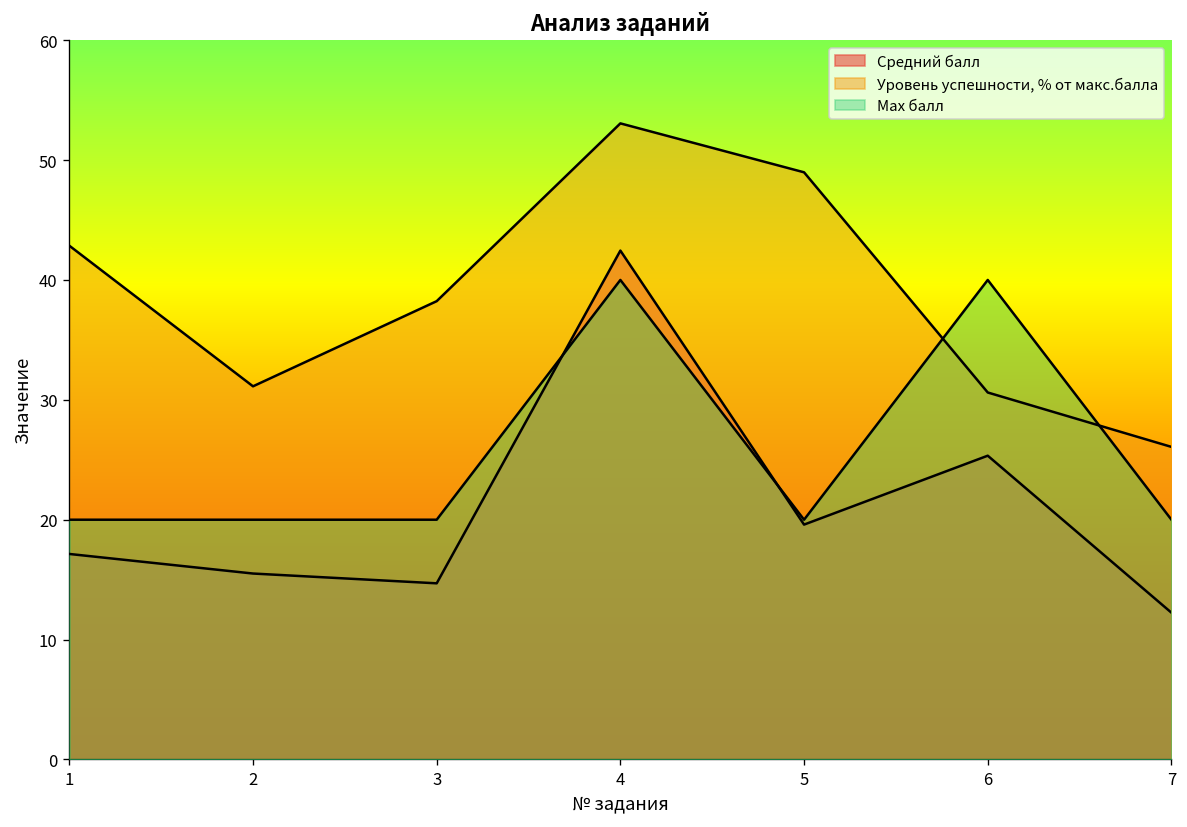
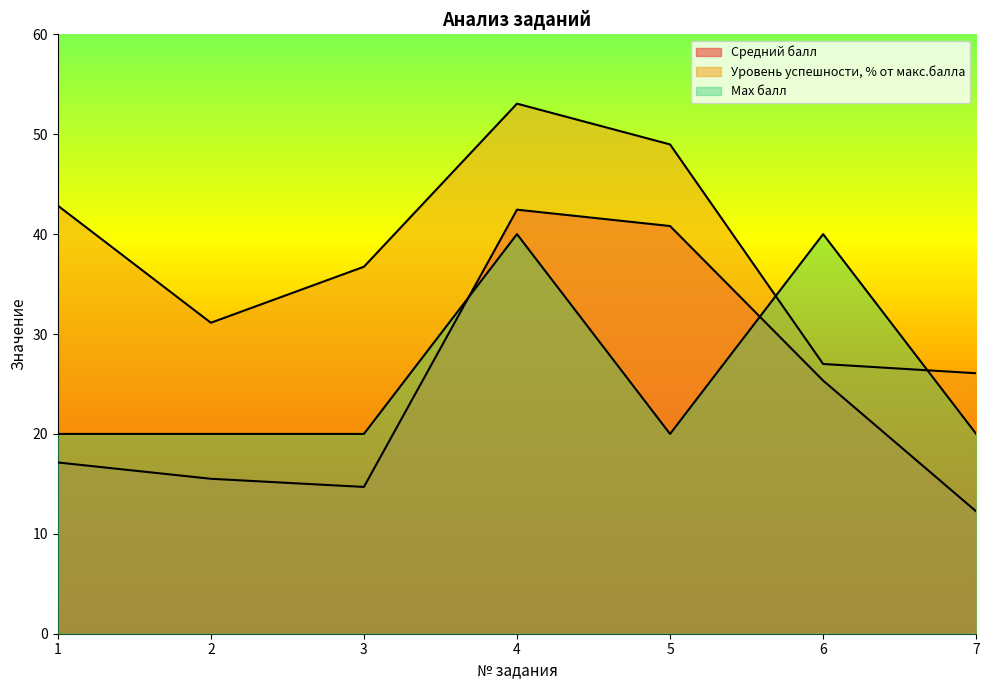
  {
    "Средний балл": {
      "1": 17,
      "2": 16,
      "3": 15,
      "4": 42,
-     "5": 20,
+     "5": 41,
      "6": 25,
      "7": 12
    },
    "Уровень успешности, % от макс.балла": {
      "1": 43,
      "2": 31,
-     "3": 38,
+     "3": 37,
      "4": 53,
      "5": 49,
-     "6": 31,
+     "6": 27,
      "7": 26
    },
    "Max балл": {
      "1": 20,
      "2": 20,
      "3": 20,
      "4": 40,
      "5": 20,
      "6": 40,
      "7": 20
    }
  }
